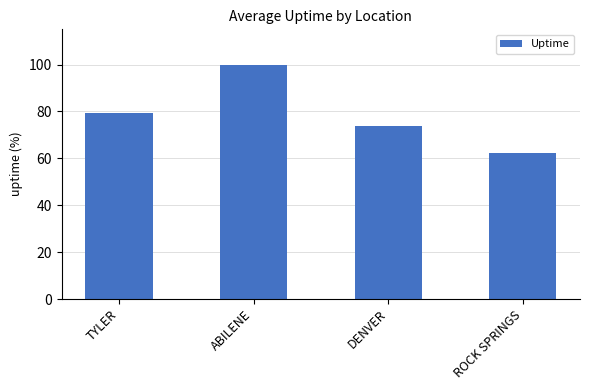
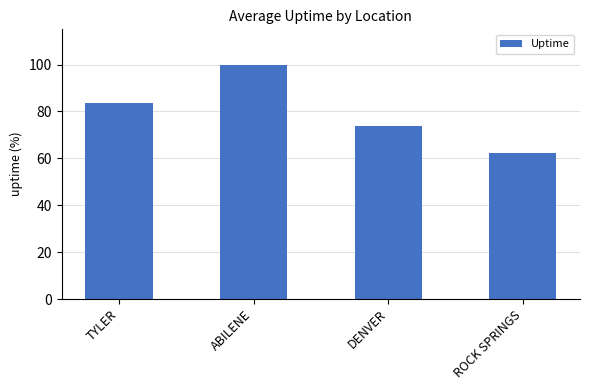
  {
-   "TYLER": 79,
+   "TYLER": 83,
    "ABILENE": 100,
    "DENVER": 74,
    "ROCK SPRINGS": 62
  }
